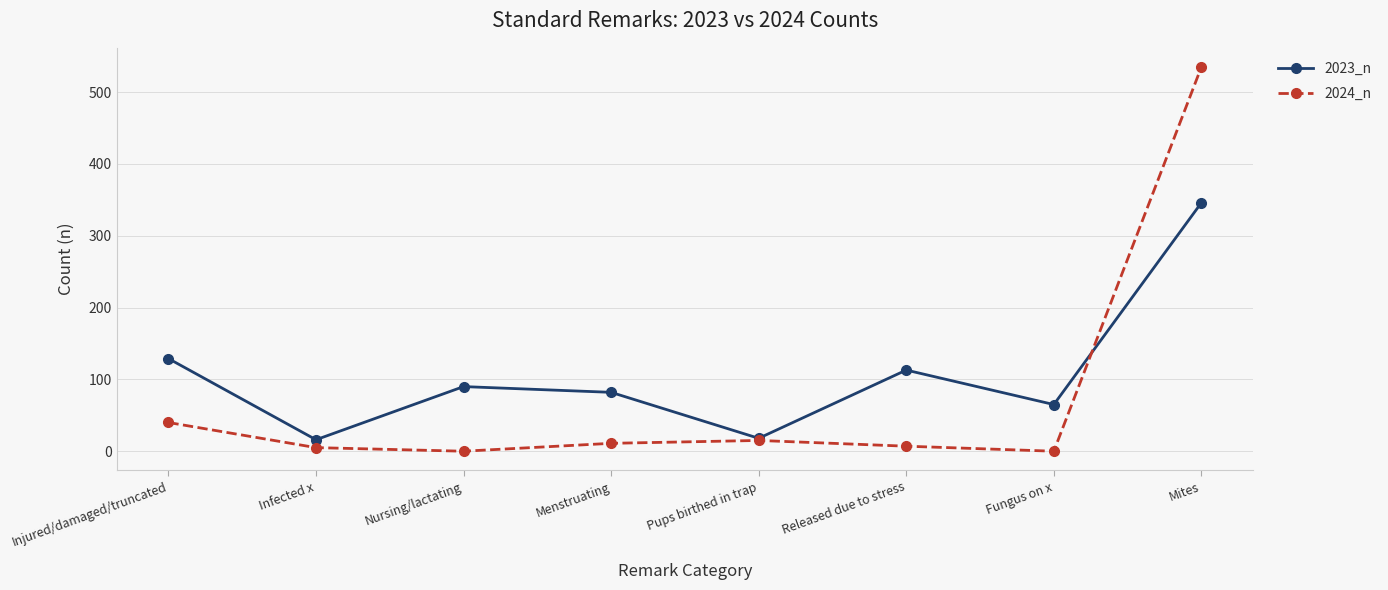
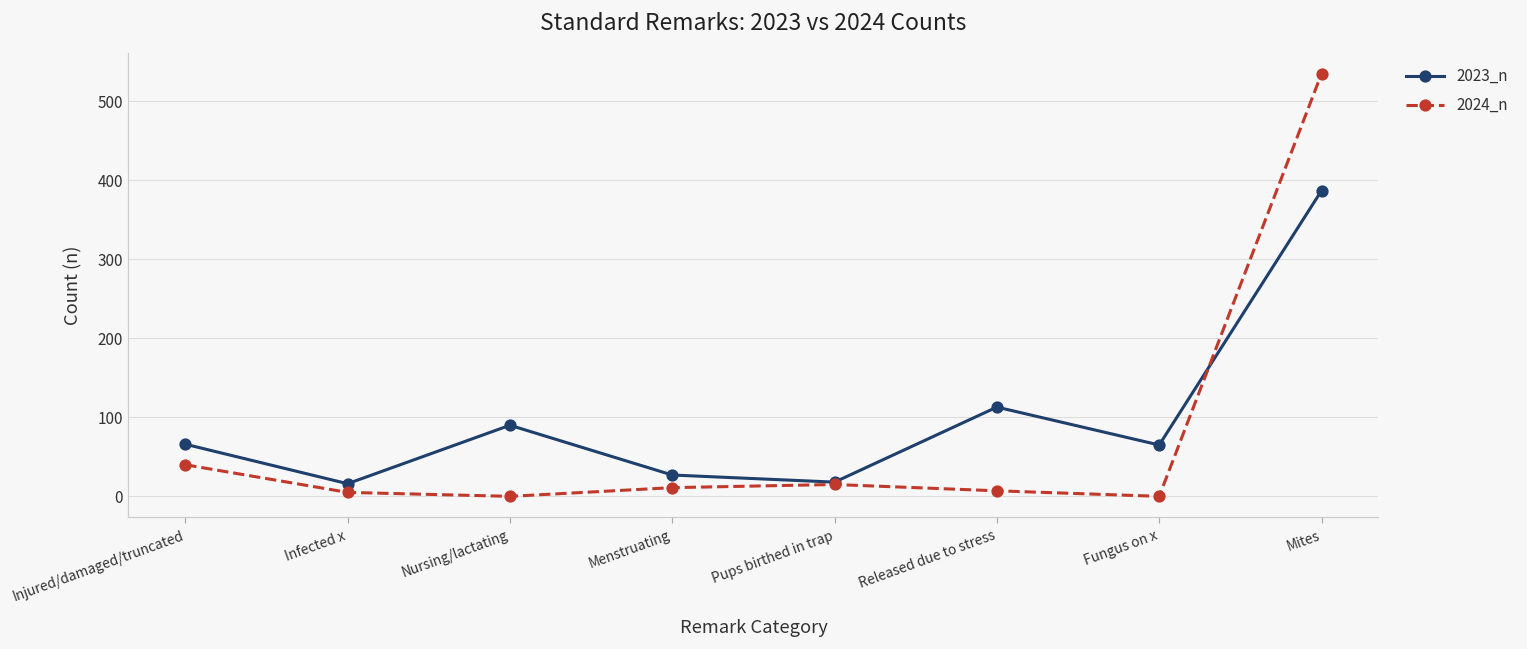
  {
    "2023_n": {
-     "Injured/damaged/truncated": 130,
+     "Injured/damaged/truncated": 70,
      "Infected x": 20,
      "Nursing/lactating": 90,
-     "Menstruating": 80,
+     "Menstruating": 30,
      "Released due to stress": 110,
      "Fungus on x": 70,
-     "Mites": 350
+     "Mites": 390
    },
    "2024_n": {
      "Injured/damaged/truncated": 40,
      "Infected x": 10,
      "Nursing/lactating": 0,
      "Menstruating": 10,
      "Released due to stress": 10,
      "Fungus on x": 0,
      "Mites": 540
    }
  }
